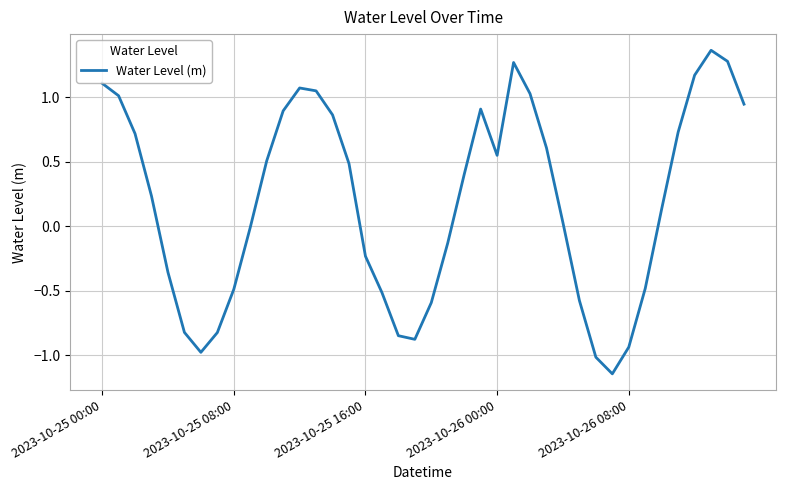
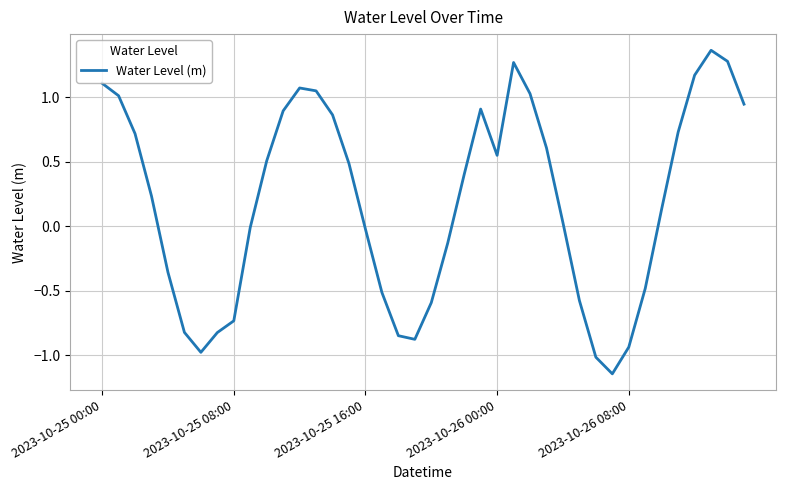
  {
    "2023-10-25 00:00": 1.11,
-   "2023-10-25 08:00": -0.49,
-   "2023-10-25 16:00": -0.23,
+   "2023-10-25 08:00": -0.73,
+   "2023-10-25 16:00": -0.02,
    "2023-10-26 00:00": 0.55,
    "2023-10-26 08:00": -0.94
  }
